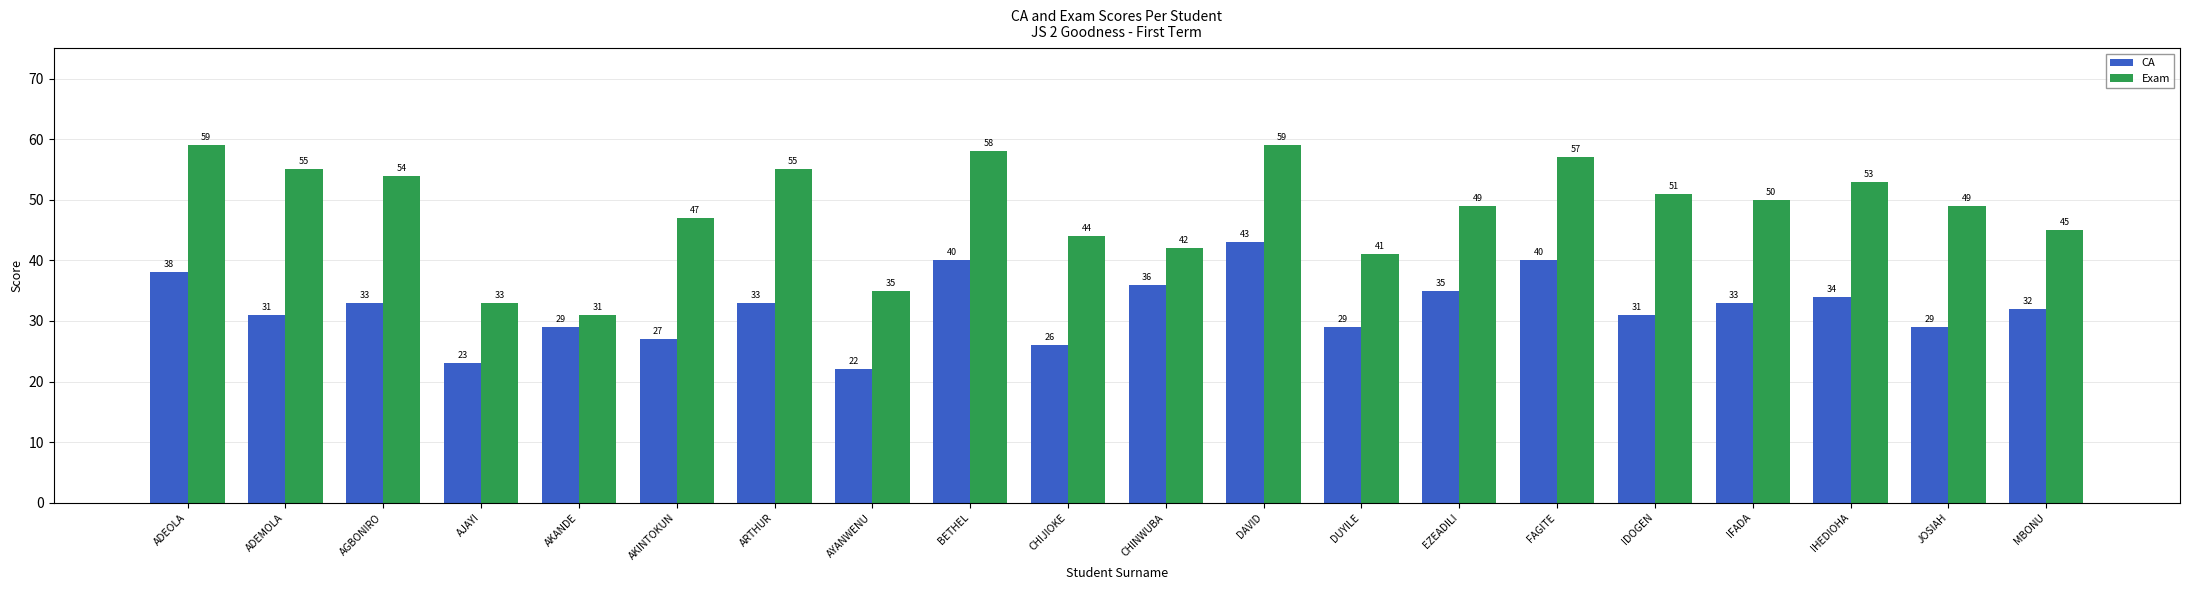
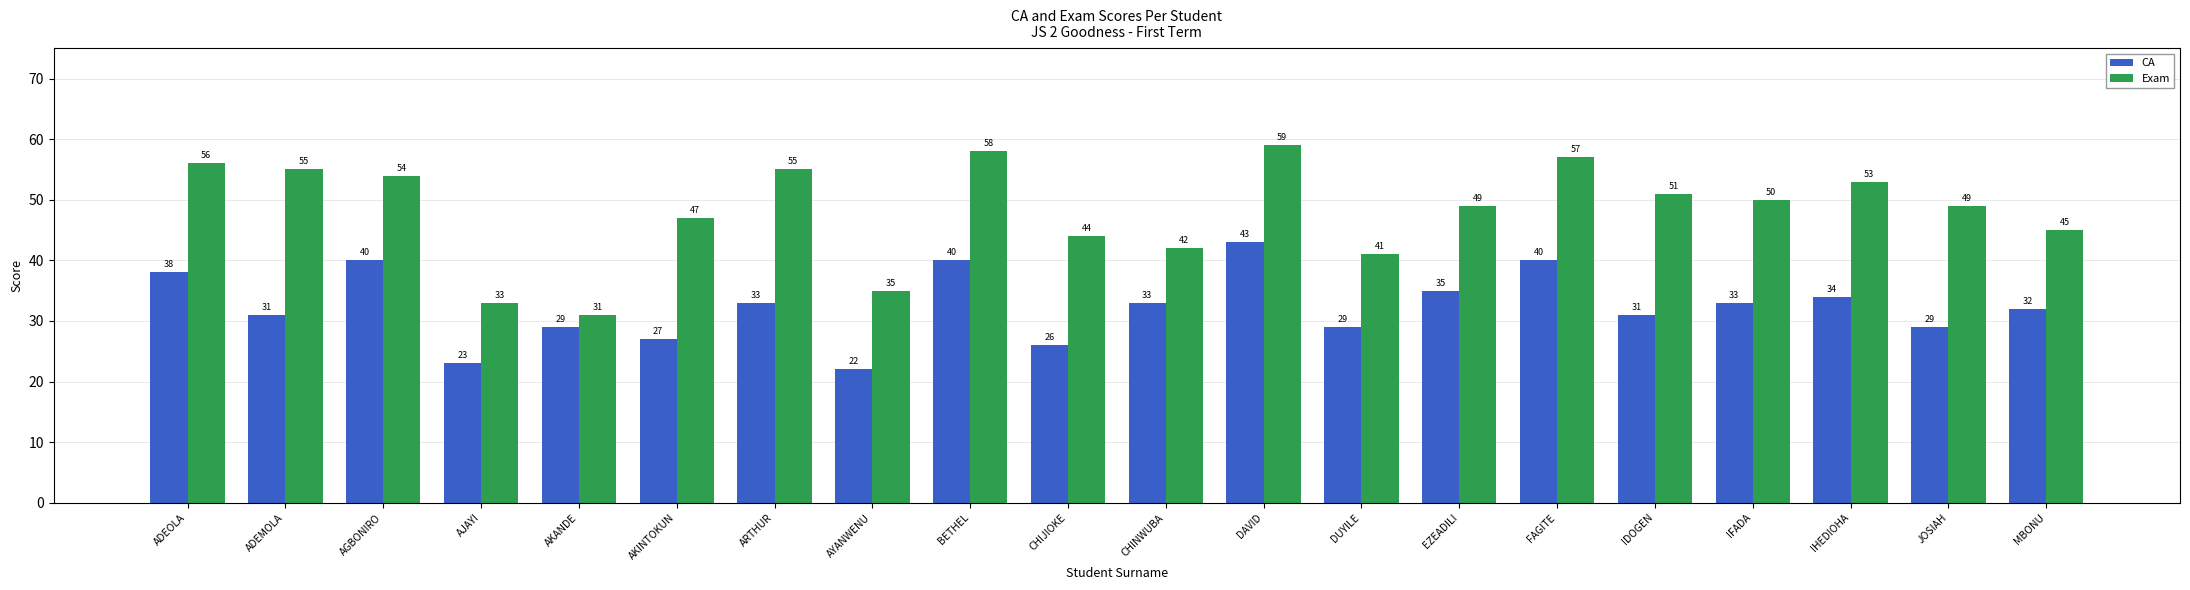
  {
    "CA": {
      "ADEOLA": 38,
      "ADEMOLA": 31,
-     "AGBONIRO": 33,
+     "AGBONIRO": 40,
      "AJAYI": 23,
      "AKANDE": 29,
      "AKINTOKUN": 27,
      "ARTHUR": 33,
      "AYANWENU": 22,
      "BETHEL": 40,
      "CHIJIOKE": 26,
-     "CHINWUBA": 36,
+     "CHINWUBA": 33,
      "DAVID": 43,
      "DUYILE": 29,
      "EZEADILI": 35,
      "FAGITE": 40,
      "IDOGEN": 31,
      "IFADA": 33,
      "IHEDIOHA": 34,
      "JOSIAH": 29,
      "MBONU": 32
    },
    "Exam": {
-     "ADEOLA": 59,
+     "ADEOLA": 56,
      "ADEMOLA": 55,
      "AGBONIRO": 54,
      "AJAYI": 33,
      "AKANDE": 31,
      "AKINTOKUN": 47,
      "ARTHUR": 55,
      "AYANWENU": 35,
      "BETHEL": 58,
      "CHIJIOKE": 44,
      "CHINWUBA": 42,
      "DAVID": 59,
      "DUYILE": 41,
      "EZEADILI": 49,
      "FAGITE": 57,
      "IDOGEN": 51,
      "IFADA": 50,
      "IHEDIOHA": 53,
      "JOSIAH": 49,
      "MBONU": 45
    }
  }
